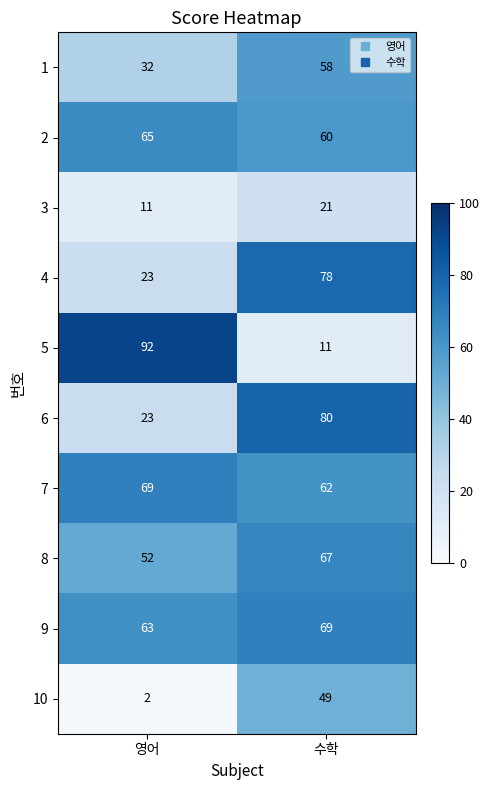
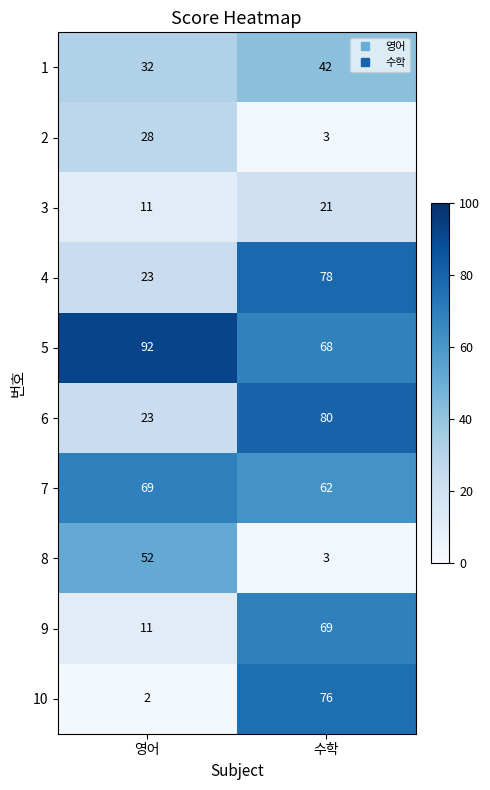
  {
    "1": {
      "영어": 32,
-     "수학": 58
+     "수학": 42
    },
    "2": {
-     "영어": 65,
-     "수학": 60
+     "영어": 28,
+     "수학": 3
    },
    "3": {
      "영어": 11,
      "수학": 21
    },
    "4": {
      "영어": 23,
      "수학": 78
    },
    "5": {
      "영어": 92,
-     "수학": 11
+     "수학": 68
    },
    "6": {
      "영어": 23,
      "수학": 80
    },
    "7": {
      "영어": 69,
      "수학": 62
    },
    "8": {
      "영어": 52,
-     "수학": 67
+     "수학": 3
    },
    "9": {
-     "영어": 63,
+     "영어": 11,
      "수학": 69
    },
    "10": {
      "영어": 2,
-     "수학": 49
+     "수학": 76
    }
  }
